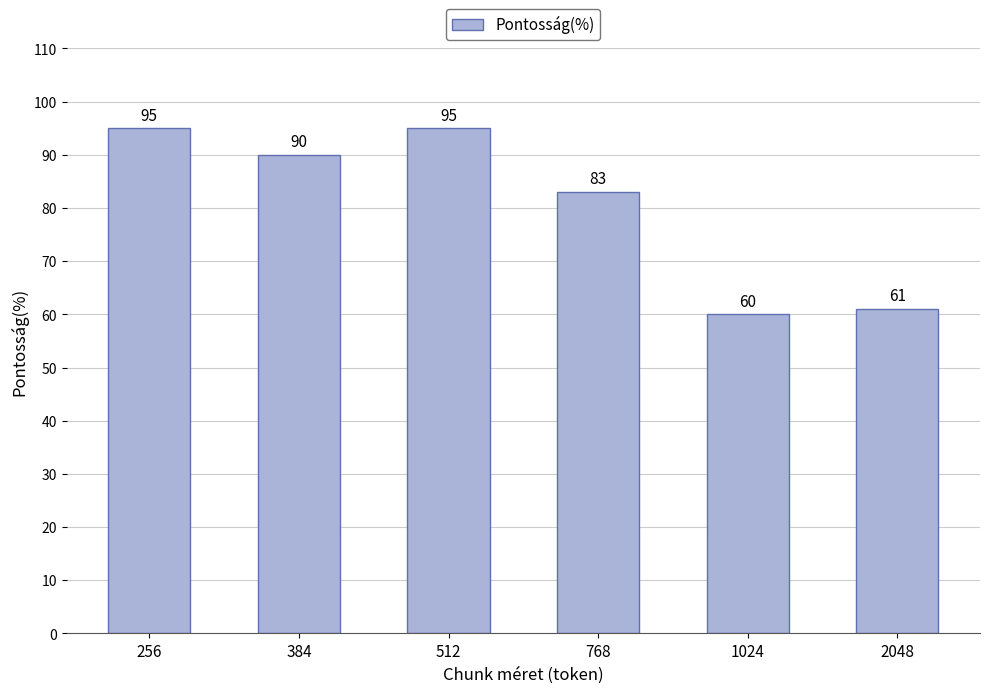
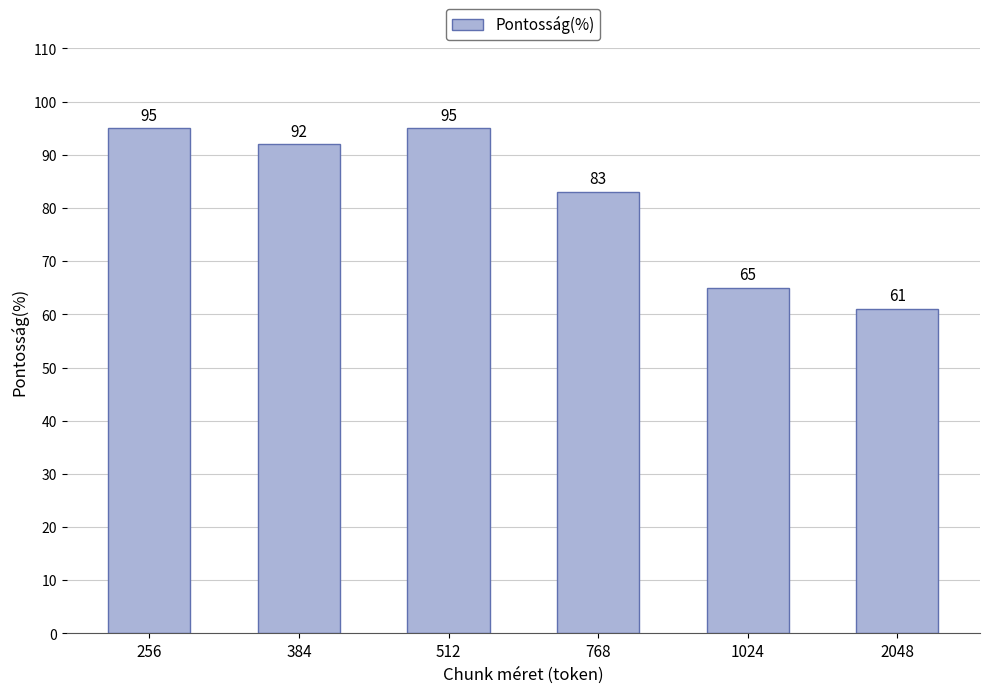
  {
    "256": 95,
-   "384": 90,
+   "384": 92,
    "512": 95,
    "768": 83,
-   "1024": 60,
+   "1024": 65,
    "2048": 61
  }
